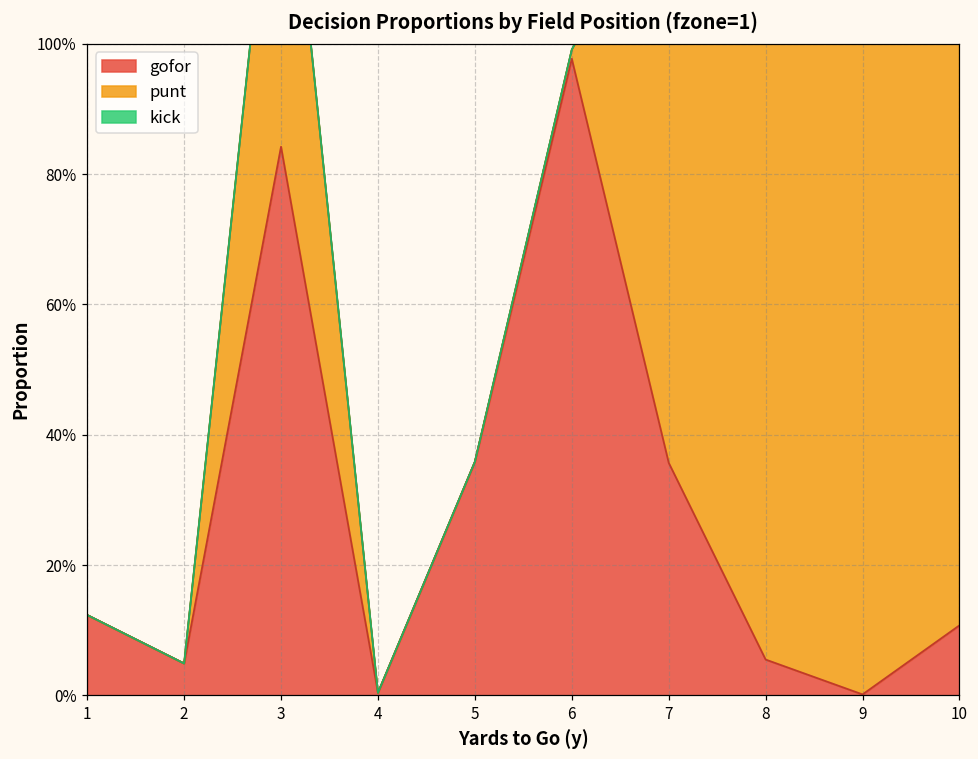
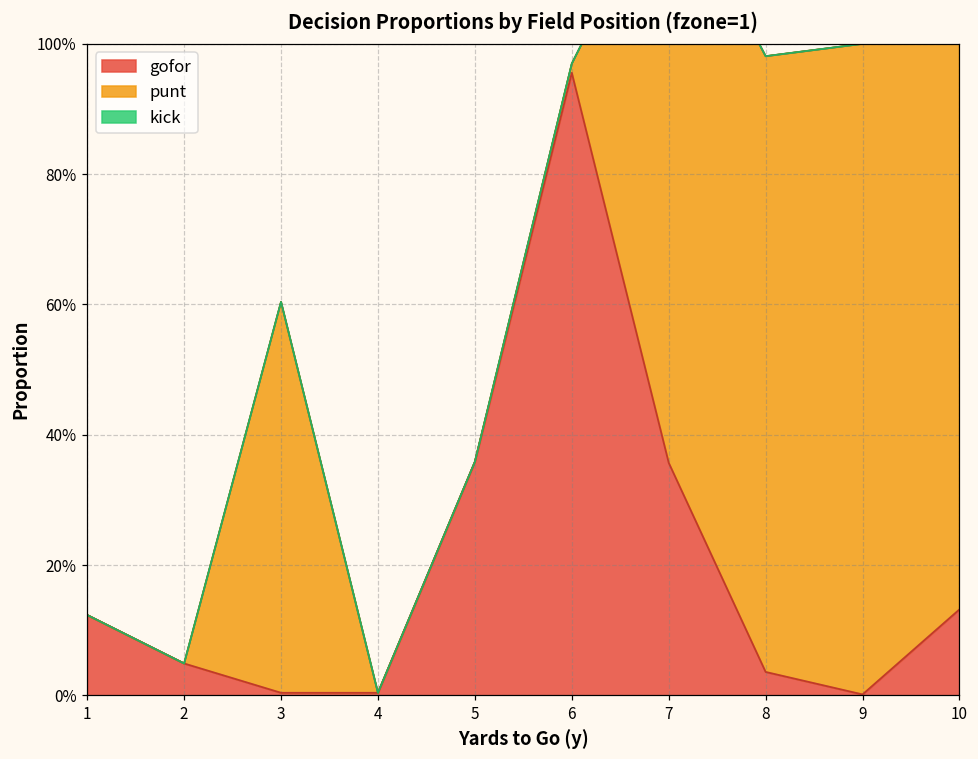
  {
    "gofor": {
-     "3": "84%",
-     "6": "98%",
+     "3": "0%",
+     "6": "96%",
      "7": "36%",
-     "8": "6%",
+     "8": "4%",
      "9": "0%",
-     "10": "11%"
+     "10": "13%"
    }
  }
